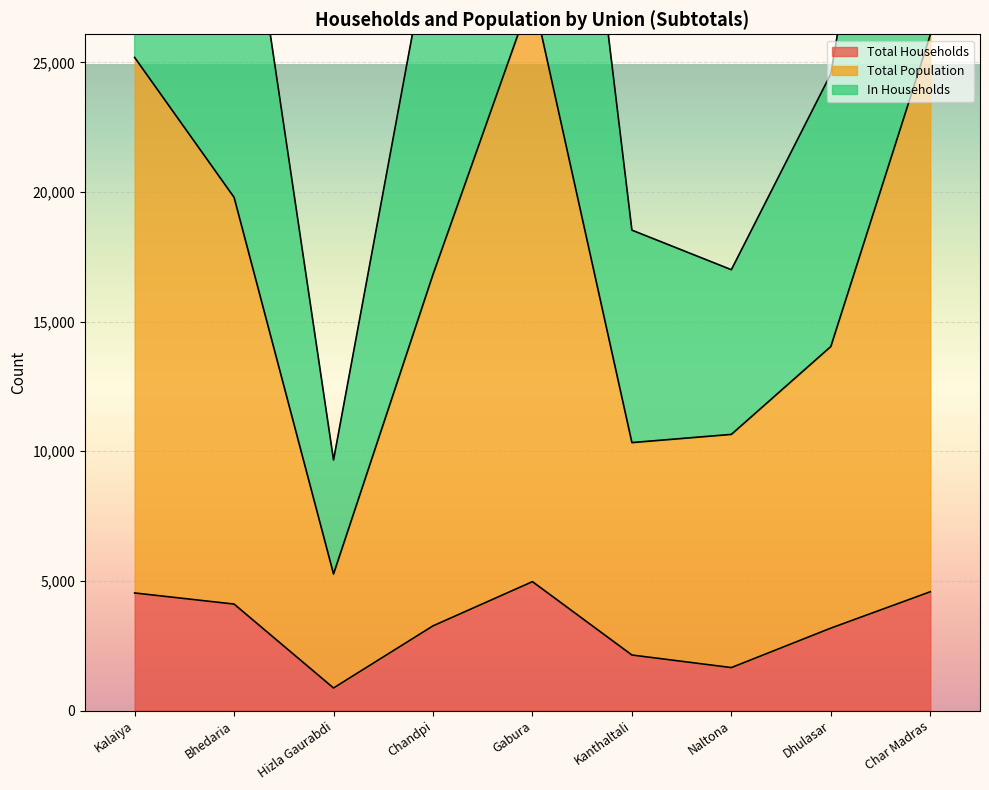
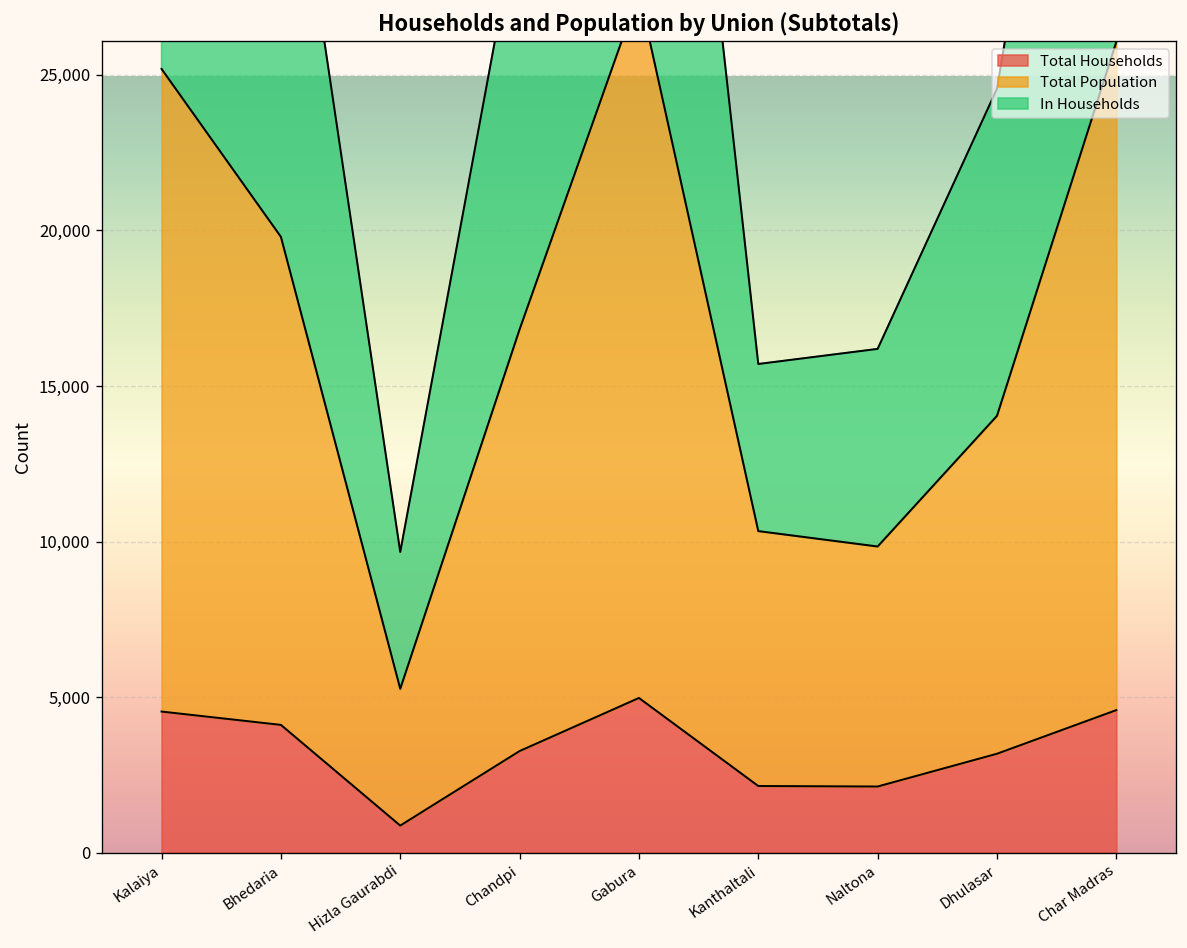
  {
    "Total Households": {
      "Kalaiya": "4,500",
      "Bhedaria": "4,100",
      "Hizla Gaurabdi": "900",
      "Chandpi": "3,300",
      "Gabura": "5,000",
      "Kanthaltali": "2,100",
-     "Naltona": "1,700",
+     "Naltona": "2,100",
      "Dhulasar": "3,200",
      "Char Madras": "4,600"
    },
    "Total Population": {
      "Kalaiya": "20,700",
      "Bhedaria": "15,700",
      "Hizla Gaurabdi": "4,400",
      "Chandpi": "13,600",
      "Kanthaltali": "8,200",
-     "Naltona": "9,000",
+     "Naltona": "7,700",
      "Dhulasar": "10,900",
      "Char Madras": "21,500"
    },
    "In Households": {
      "Hizla Gaurabdi": "4,400",
-     "Kanthaltali": "8,200",
+     "Kanthaltali": "5,400",
      "Naltona": "6,400"
    }
  }
